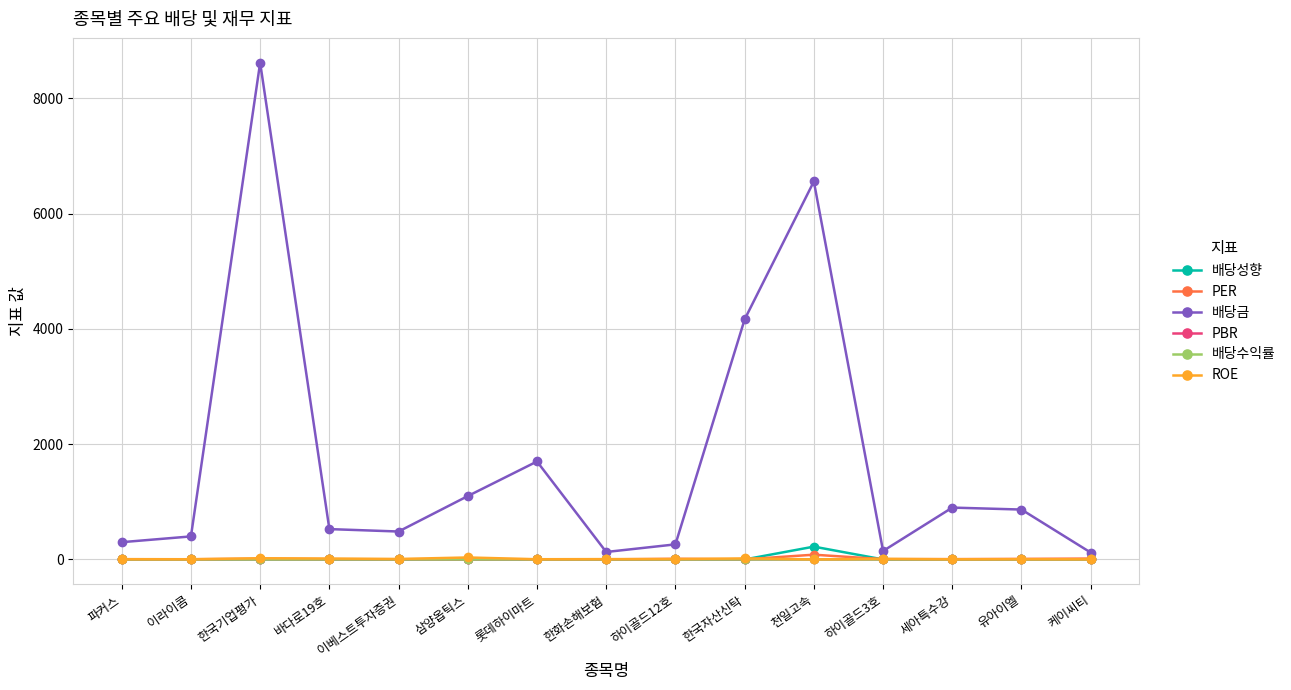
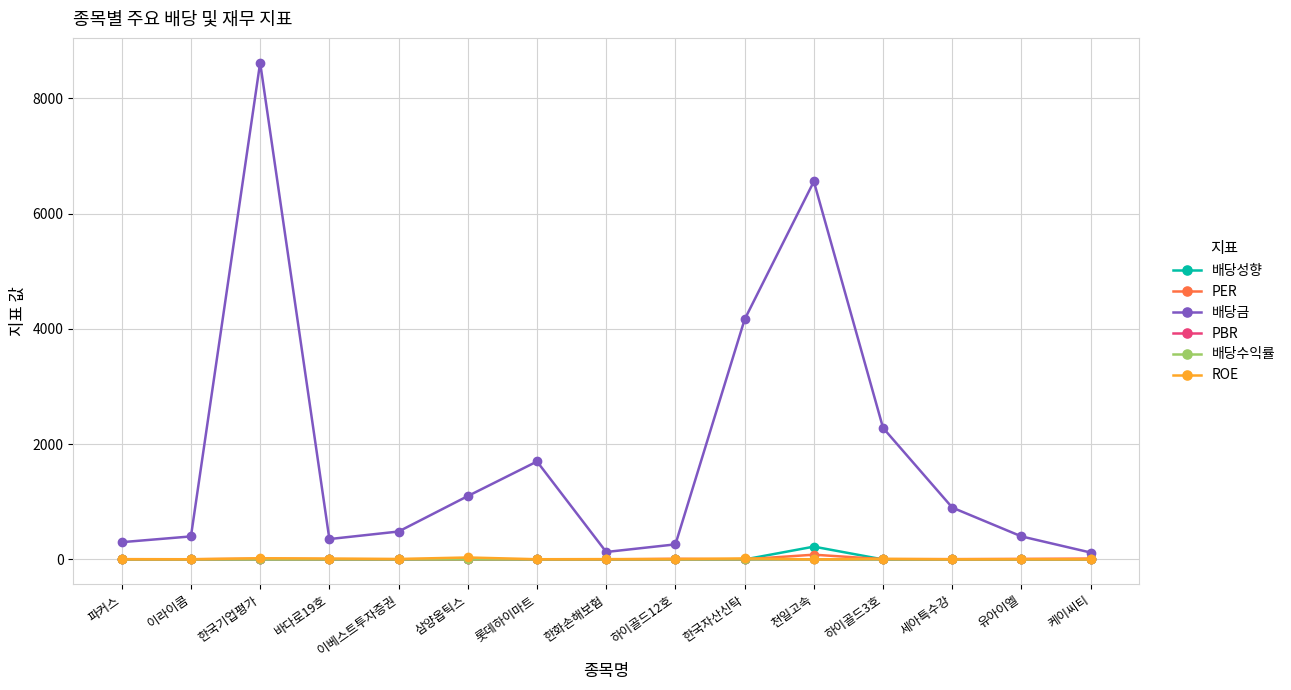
  {
    "배당성향": {
      "천일고속": 200
    },
    "PER": {
      "천일고속": 100
    },
    "배당금": {
      "파커스": 300,
      "이라이콤": 400,
      "한국기업평가": 8600,
-     "바다로19호": 500,
+     "바다로19호": 400,
      "이베스트투자증권": 500,
      "삼양옵틱스": 1100,
      "롯데하이마트": 1700,
      "한화손해보험": 100,
      "하이골드12호": 300,
      "한국자산신탁": 4200,
      "천일고속": 6600,
-     "하이골드3호": 100,
+     "하이골드3호": 2300,
      "세아특수강": 900,
-     "유아이엘": 900,
+     "유아이엘": 400,
      "케이씨티": 100
    }
  }
